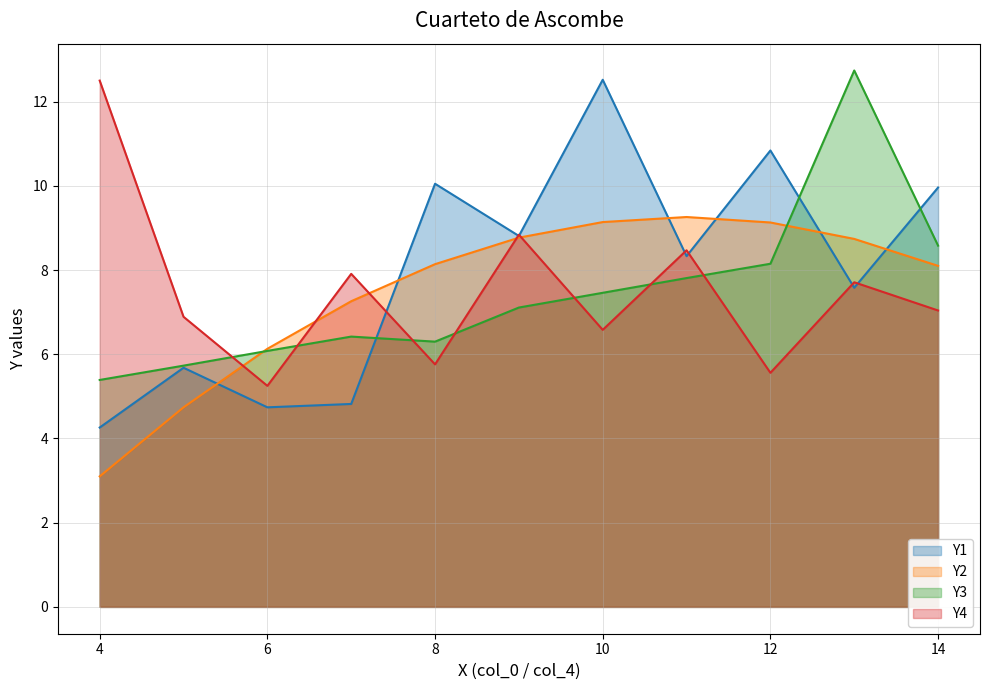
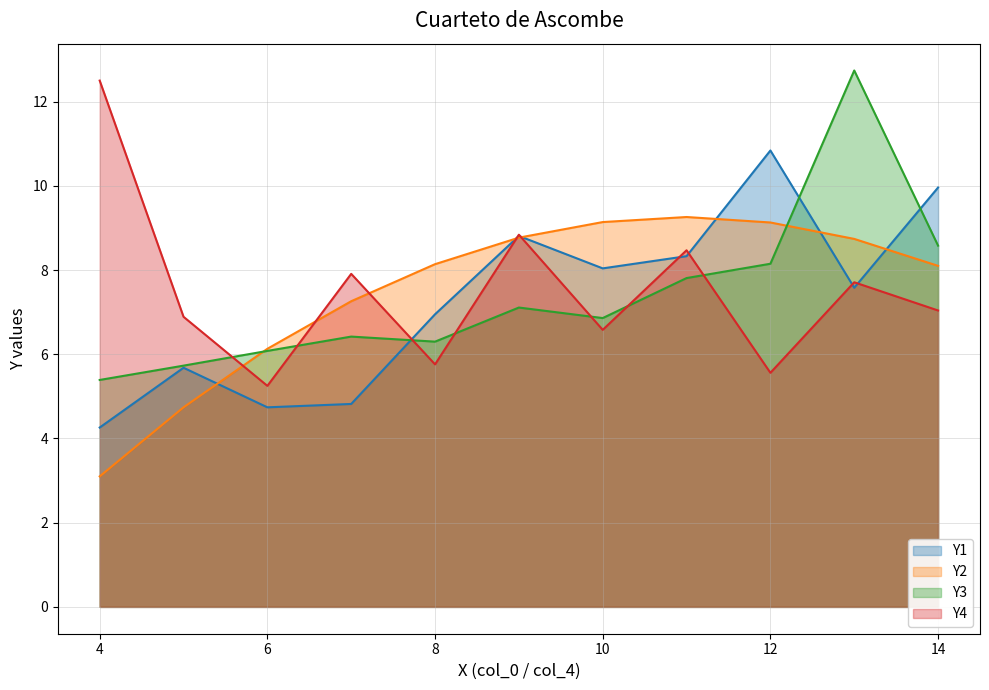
  {
    "Y1": {
      "4": 4.3,
      "6": 4.7,
-     "8": 10.1,
-     "10": 12.5,
+     "8": 7.0,
+     "10": 8.0,
      "12": 10.8,
      "14": 10.0
    },
    "Y3": {
      "4": 5.4,
      "8": 6.3,
-     "10": 7.5,
+     "10": 6.9,
      "12": 8.2,
      "14": 8.6
    }
  }
